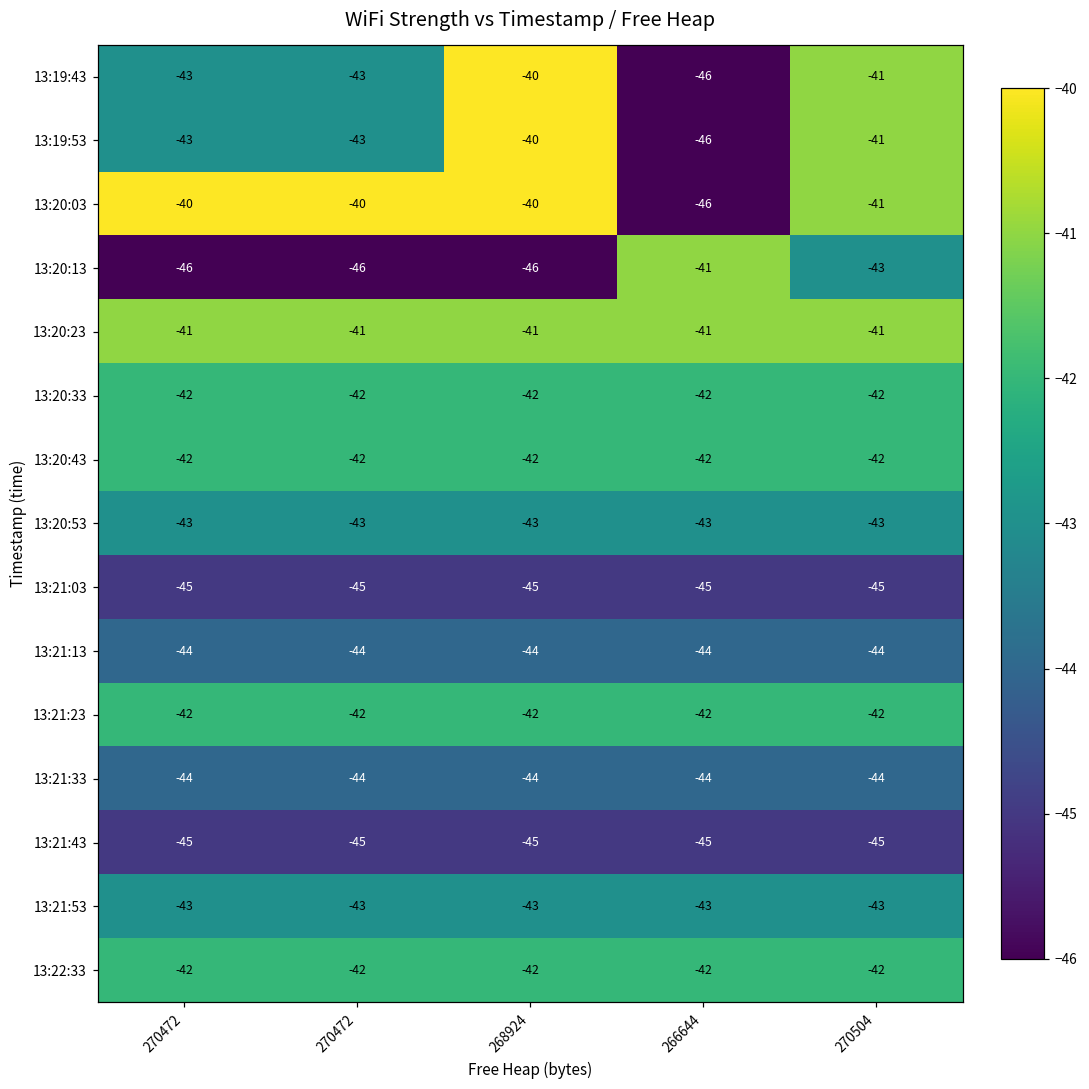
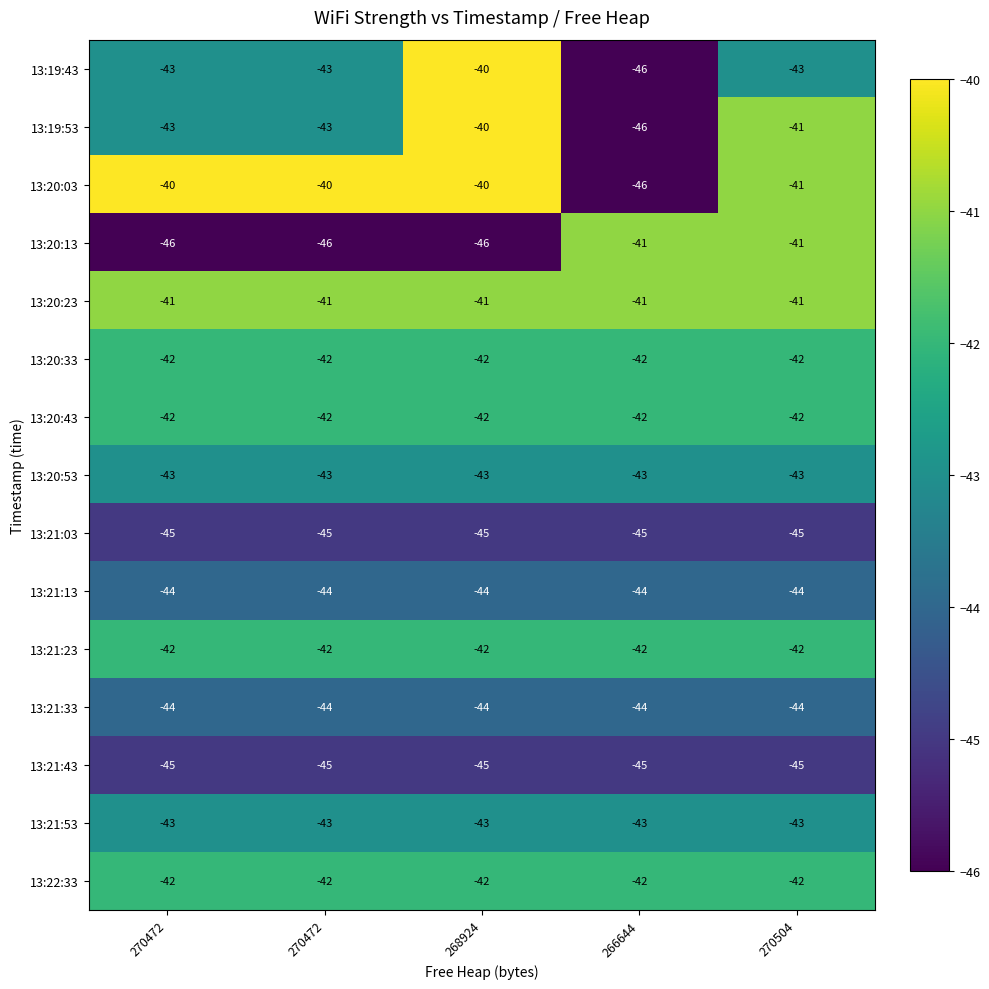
  {
    "13:19:43": {
      "268924": -40,
      "266644": -46,
-     "270504": -41
+     "270504": -43
    },
    "13:19:53": {
      "268924": -40,
      "266644": -46,
      "270504": -41
    },
    "13:20:03": {
      "268924": -40,
      "266644": -46,
      "270504": -41
    },
    "13:20:13": {
      "268924": -46,
      "266644": -41,
-     "270504": -43
+     "270504": -41
    },
    "13:20:23": {
      "268924": -41,
      "266644": -41,
      "270504": -41
    },
    "13:20:33": {
      "268924": -42,
      "266644": -42,
      "270504": -42
    },
    "13:20:43": {
      "268924": -42,
      "266644": -42,
      "270504": -42
    },
    "13:20:53": {
      "268924": -43,
      "266644": -43,
      "270504": -43
    },
    "13:21:03": {
      "268924": -45,
      "266644": -45,
      "270504": -45
    },
    "13:21:13": {
      "268924": -44,
      "266644": -44,
      "270504": -44
    },
    "13:21:23": {
      "268924": -42,
      "266644": -42,
      "270504": -42
    },
    "13:21:33": {
      "268924": -44,
      "266644": -44,
      "270504": -44
    },
    "13:21:43": {
      "268924": -45,
      "266644": -45,
      "270504": -45
    },
    "13:21:53": {
      "268924": -43,
      "266644": -43,
      "270504": -43
    },
    "13:22:33": {
      "268924": -42,
      "266644": -42,
      "270504": -42
    }
  }
